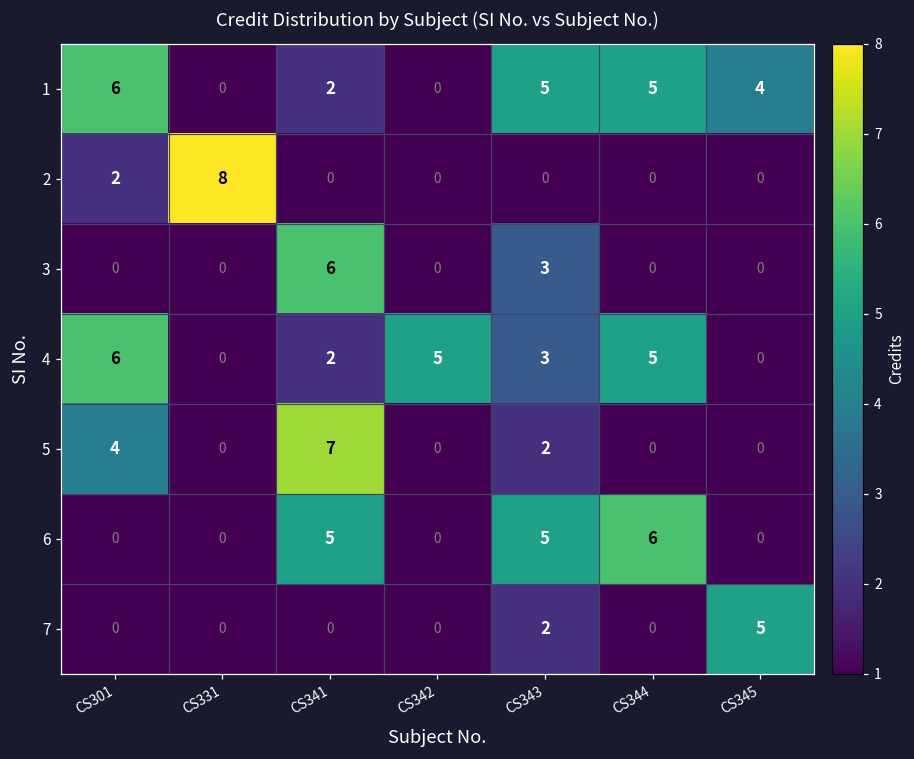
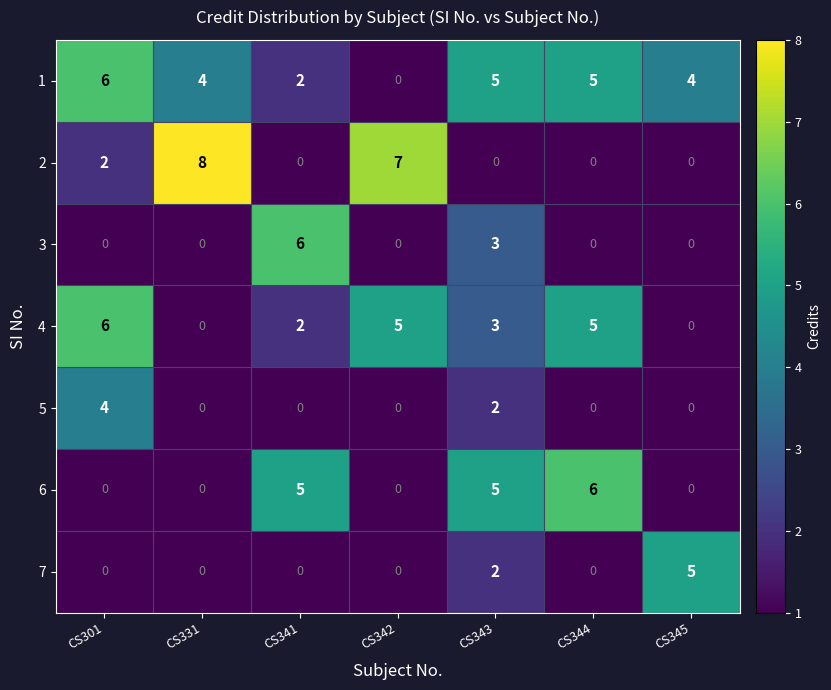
  {
    "1": {
      "CS301": 6,
-     "CS331": 0,
+     "CS331": 4,
      "CS341": 2,
      "CS342": 0,
      "CS343": 5,
      "CS344": 5,
      "CS345": 4
    },
    "2": {
      "CS301": 2,
      "CS331": 8,
      "CS341": 0,
-     "CS342": 0,
+     "CS342": 7,
      "CS343": 0,
      "CS344": 0,
      "CS345": 0
    },
    "3": {
      "CS301": 0,
      "CS331": 0,
      "CS341": 6,
      "CS342": 0,
      "CS343": 3,
      "CS344": 0,
      "CS345": 0
    },
    "4": {
      "CS301": 6,
      "CS331": 0,
      "CS341": 2,
      "CS342": 5,
      "CS343": 3,
      "CS344": 5,
      "CS345": 0
    },
    "5": {
      "CS301": 4,
      "CS331": 0,
-     "CS341": 7,
+     "CS341": 0,
      "CS342": 0,
      "CS343": 2,
      "CS344": 0,
      "CS345": 0
    },
    "6": {
      "CS301": 0,
      "CS331": 0,
      "CS341": 5,
      "CS342": 0,
      "CS343": 5,
      "CS344": 6,
      "CS345": 0
    },
    "7": {
      "CS301": 0,
      "CS331": 0,
      "CS341": 0,
      "CS342": 0,
      "CS343": 2,
      "CS344": 0,
      "CS345": 5
    }
  }
